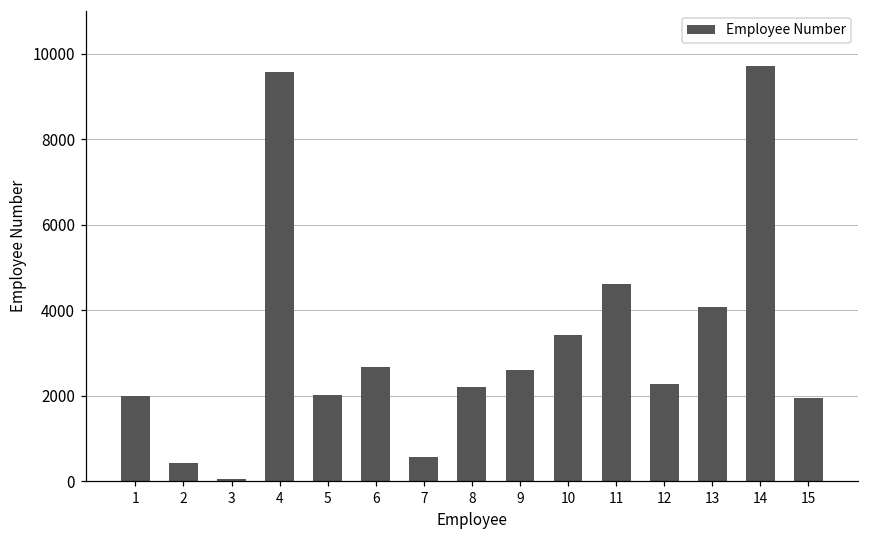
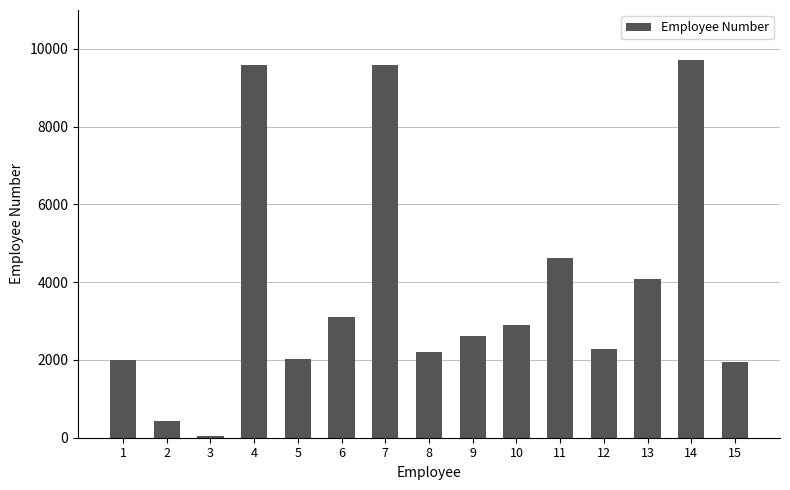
  {
    "1": 2000,
    "2": 400,
    "4": 9600,
    "5": 2000,
-   "6": 2700,
-   "7": 600,
+   "6": 3100,
+   "7": 9600,
    "8": 2200,
    "9": 2600,
-   "10": 3400,
+   "10": 2900,
    "11": 4600,
    "12": 2300,
    "13": 4100,
    "14": 9700,
    "15": 2000
  }
